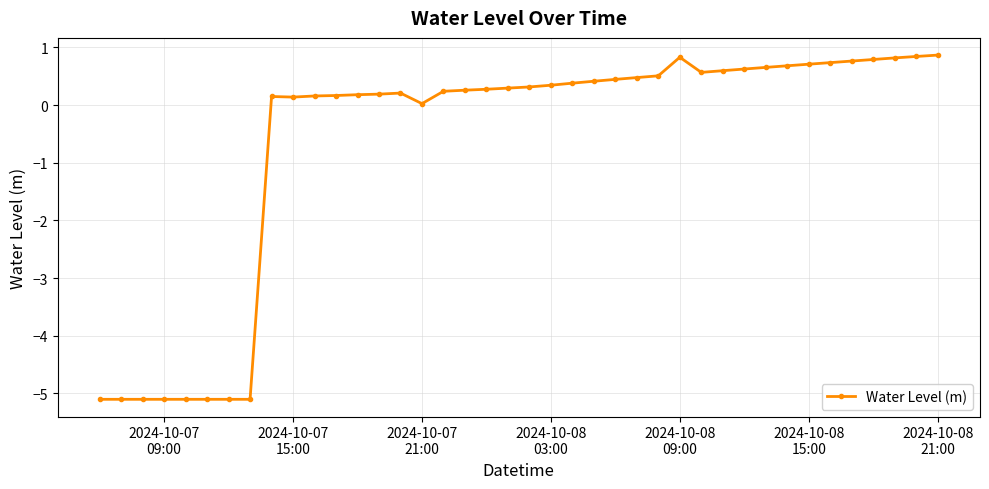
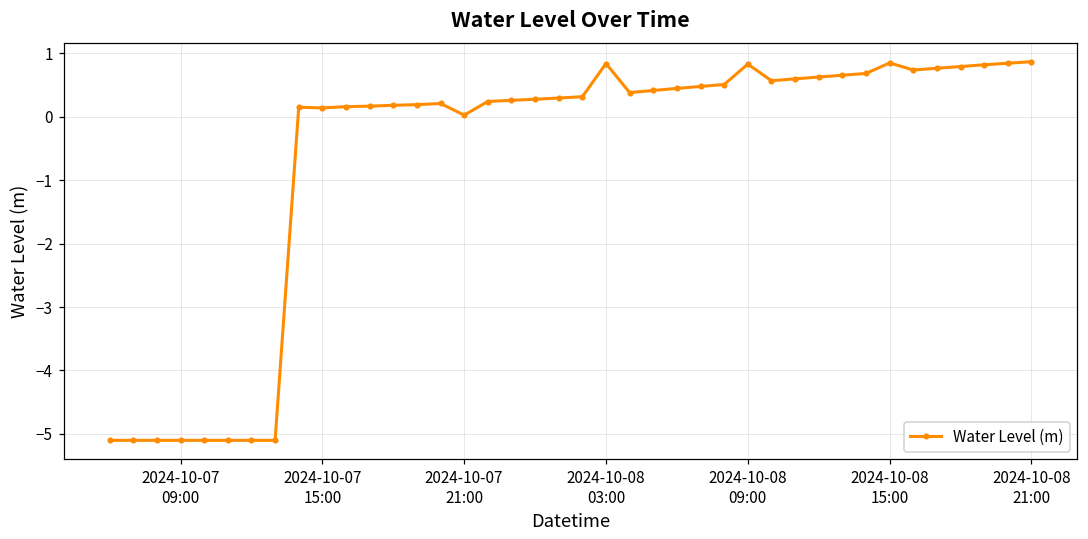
  {
    "2024-10-07 09:00": -5.1,
    "2024-10-07 15:00": 0.1,
    "2024-10-07 21:00": 0.0,
-   "2024-10-08 03:00": 0.3,
+   "2024-10-08 03:00": 0.8,
    "2024-10-08 09:00": 0.8,
-   "2024-10-08 15:00": 0.7,
+   "2024-10-08 15:00": 0.8,
    "2024-10-08 21:00": 0.9
  }
